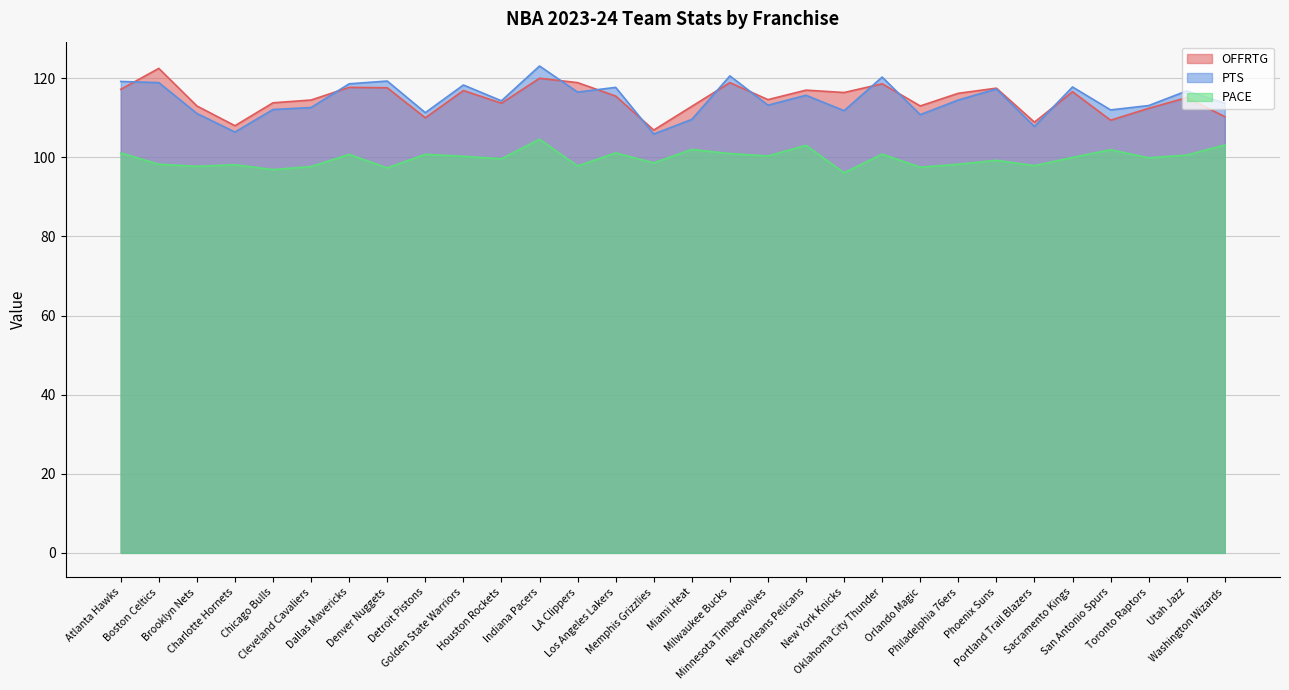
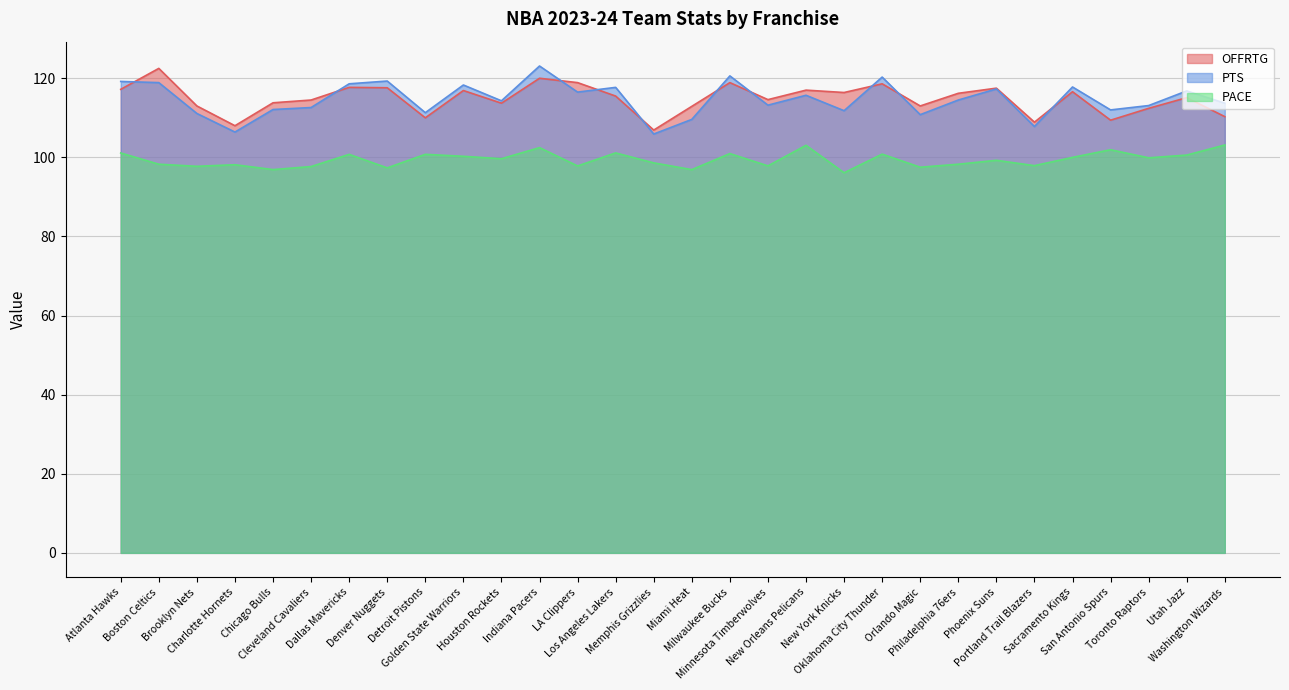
  {
    "OFFRTG": {
      "Atlanta Hawks": 117,
      "Boston Celtics": 123,
      "Brooklyn Nets": 113,
      "Charlotte Hornets": 108,
      "Chicago Bulls": 114,
      "Cleveland Cavaliers": 115,
      "Dallas Mavericks": 118,
      "Denver Nuggets": 118,
      "Detroit Pistons": 110,
      "Golden State Warriors": 117,
      "Indiana Pacers": 120,
      "LA Clippers": 119,
      "Los Angeles Lakers": 116,
      "Memphis Grizzlies": 107,
      "Miami Heat": 113,
      "Milwaukee Bucks": 119,
      "Minnesota Timberwolves": 115,
      "New Orleans Pelicans": 117,
      "New York Knicks": 116,
      "Oklahoma City Thunder": 119,
      "Orlando Magic": 113,
      "Philadelphia 76ers": 116,
      "Portland Trail Blazers": 109,
      "Sacramento Kings": 117,
      "San Antonio Spurs": 109,
      "Toronto Raptors": 112,
      "Washington Wizards": 110
    },
    "PTS": {
      "Atlanta Hawks": 119,
      "Boston Celtics": 119,
      "Brooklyn Nets": 111,
      "Charlotte Hornets": 106,
      "Chicago Bulls": 112,
      "Cleveland Cavaliers": 113,
      "Dallas Mavericks": 119,
      "Denver Nuggets": 119,
      "Detroit Pistons": 111,
      "Golden State Warriors": 118,
      "Indiana Pacers": 123,
      "LA Clippers": 117,
      "Los Angeles Lakers": 118,
      "Memphis Grizzlies": 106,
      "Miami Heat": 110,
      "Milwaukee Bucks": 121,
      "Minnesota Timberwolves": 113,
      "New Orleans Pelicans": 116,
      "New York Knicks": 112,
      "Oklahoma City Thunder": 120,
      "Orlando Magic": 111,
      "Philadelphia 76ers": 115,
      "Portland Trail Blazers": 108,
      "Sacramento Kings": 118,
      "San Antonio Spurs": 112,
      "Toronto Raptors": 113
    },
    "PACE": {
      "Atlanta Hawks": 101,
      "Boston Celtics": 98,
      "Brooklyn Nets": 98,
      "Charlotte Hornets": 98,
      "Chicago Bulls": 97,
      "Cleveland Cavaliers": 98,
      "Dallas Mavericks": 101,
      "Denver Nuggets": 97,
      "Detroit Pistons": 101,
      "Golden State Warriors": 100,
      "Houston Rockets": 100,
-     "Indiana Pacers": 105,
+     "Indiana Pacers": 102,
      "LA Clippers": 98,
      "Los Angeles Lakers": 101,
      "Memphis Grizzlies": 99,
-     "Miami Heat": 102,
+     "Miami Heat": 97,
      "Milwaukee Bucks": 101,
-     "Minnesota Timberwolves": 100,
+     "Minnesota Timberwolves": 98,
      "New Orleans Pelicans": 103,
      "New York Knicks": 96,
      "Oklahoma City Thunder": 101,
      "Orlando Magic": 98,
      "Philadelphia 76ers": 98,
      "Phoenix Suns": 99,
      "Portland Trail Blazers": 98,
      "Sacramento Kings": 100,
      "San Antonio Spurs": 102,
      "Toronto Raptors": 100,
      "Utah Jazz": 101,
      "Washington Wizards": 103
    }
  }
